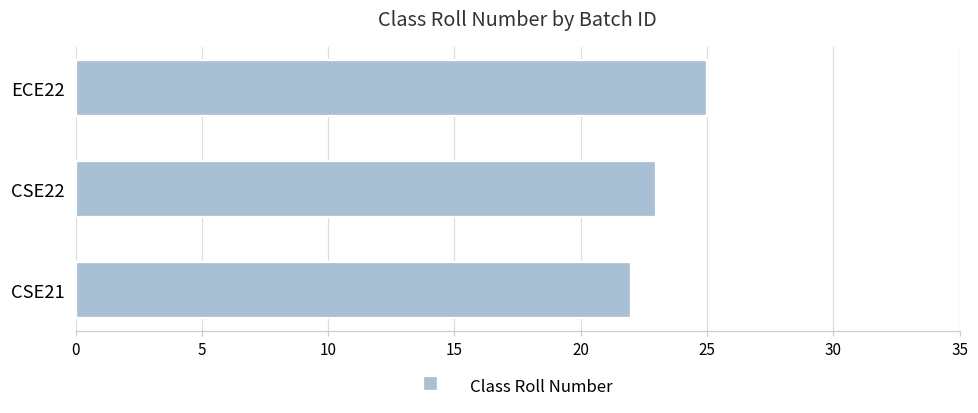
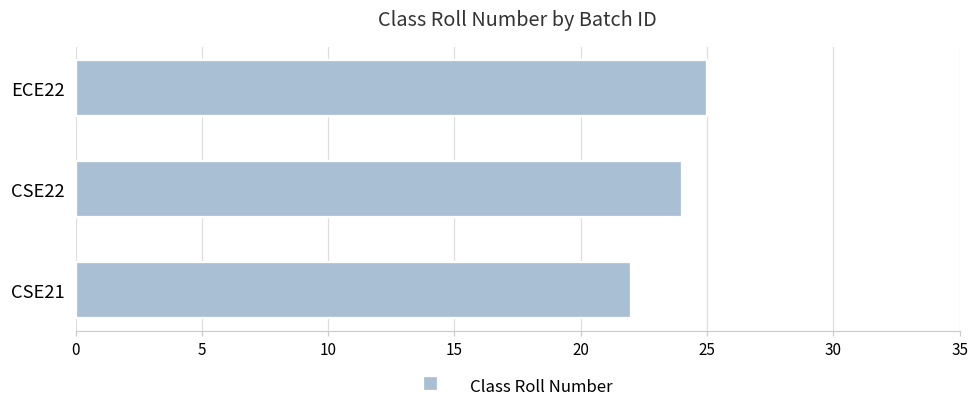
  {
    "ECE22": 25,
-   "CSE22": 23,
+   "CSE22": 24,
    "CSE21": 22
  }
